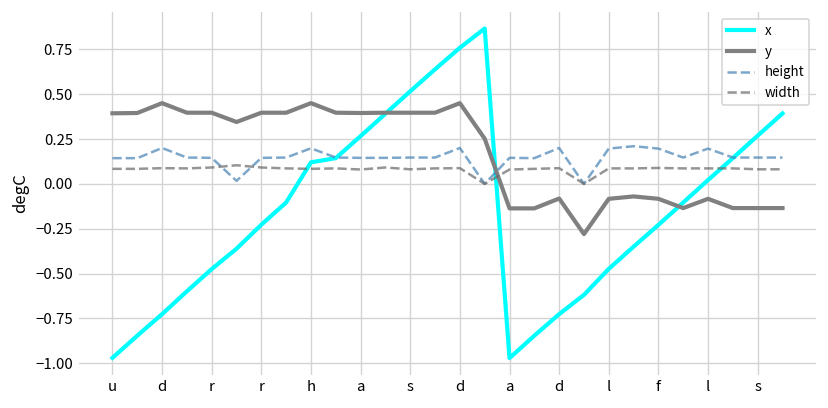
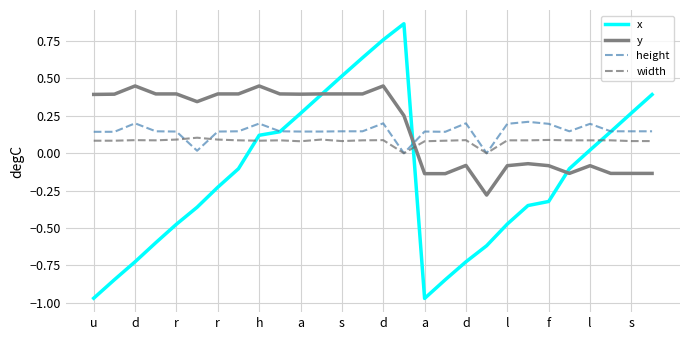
  {
    "x": {
      "u": -0.97,
      "h": 0.12,
-     "f": -0.23
+     "f": -0.32
    },
    "height": {
      "u": 0.14,
      "h": 0.20,
      "f": 0.20
    }
  }
